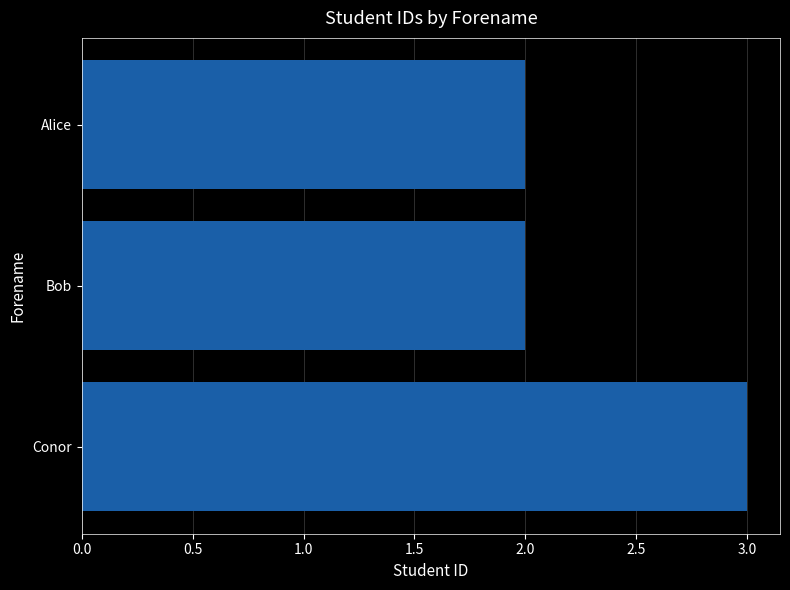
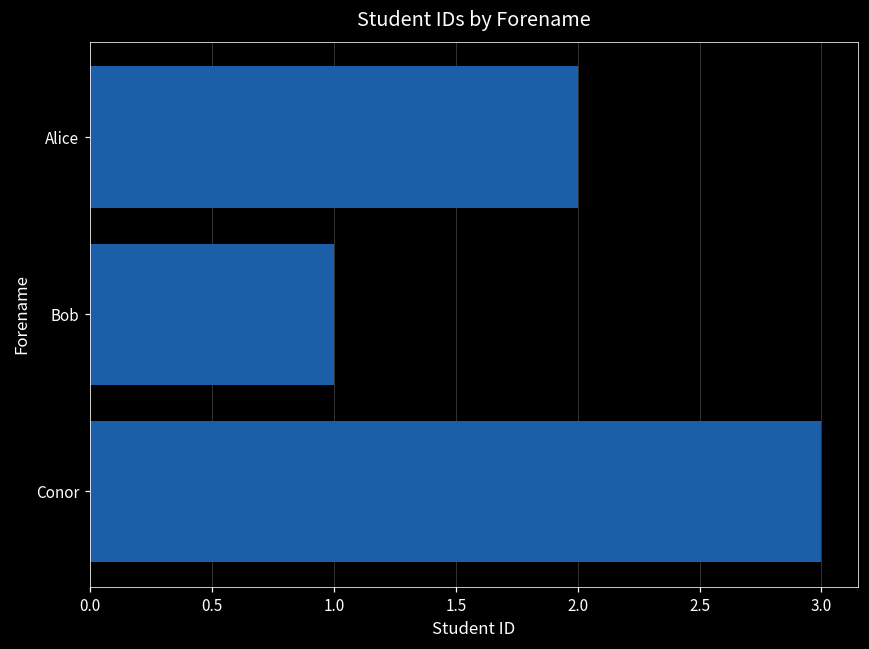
  {
    "Alice": 2,
-   "Bob": 2,
+   "Bob": 1,
    "Conor": 3
  }
